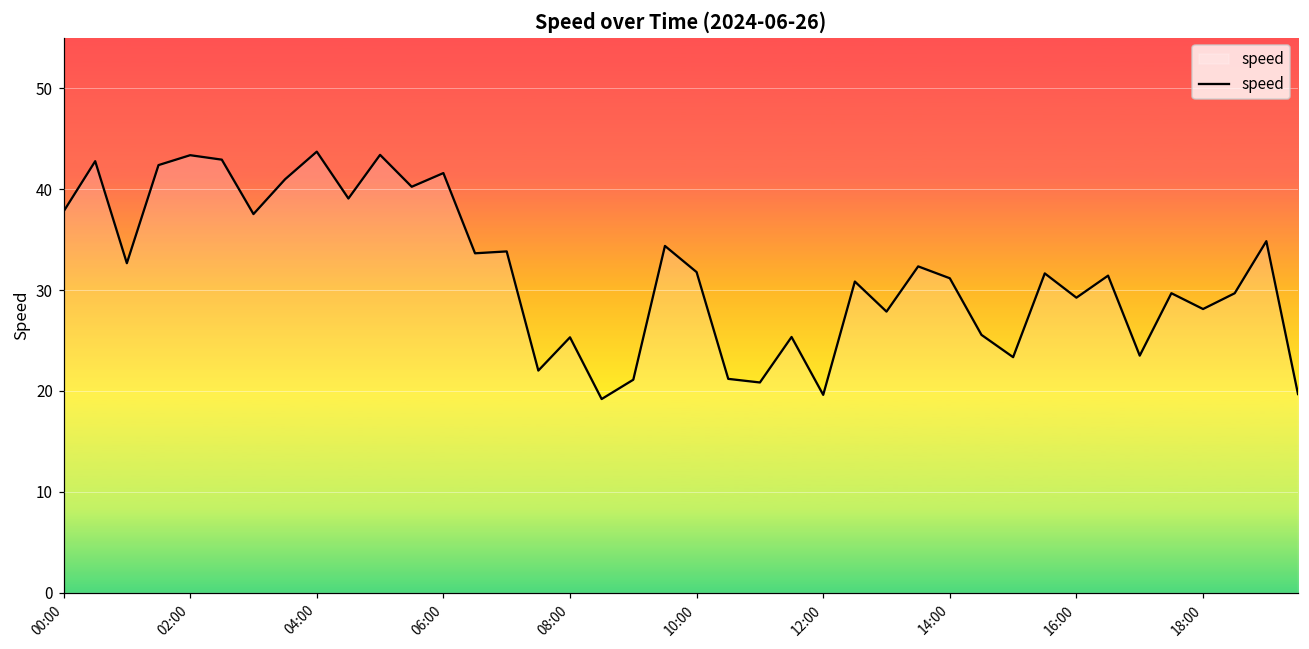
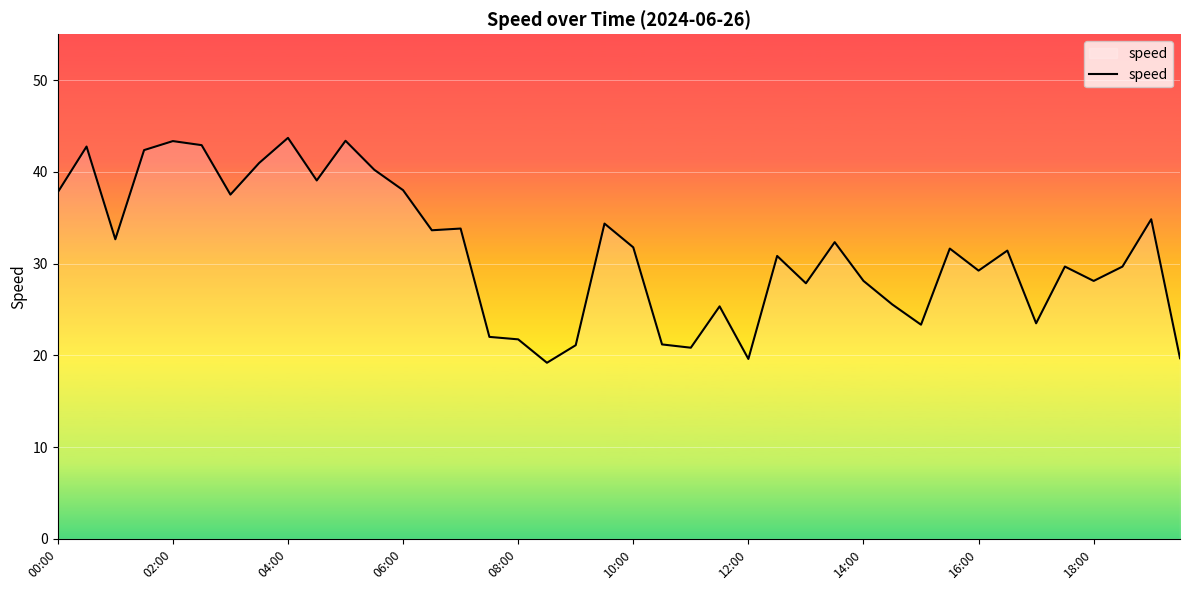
  {
    "00:00": 38,
    "02:00": 43,
    "04:00": 44,
-   "06:00": 42,
-   "08:00": 25,
+   "06:00": 38,
+   "08:00": 22,
    "10:00": 32,
    "12:00": 20,
-   "14:00": 31,
+   "14:00": 28,
    "16:00": 29,
    "18:00": 28
  }
